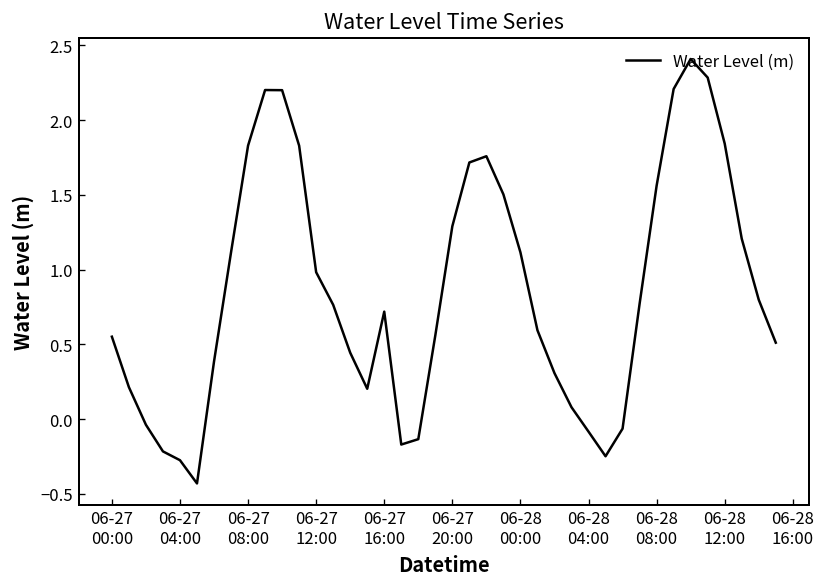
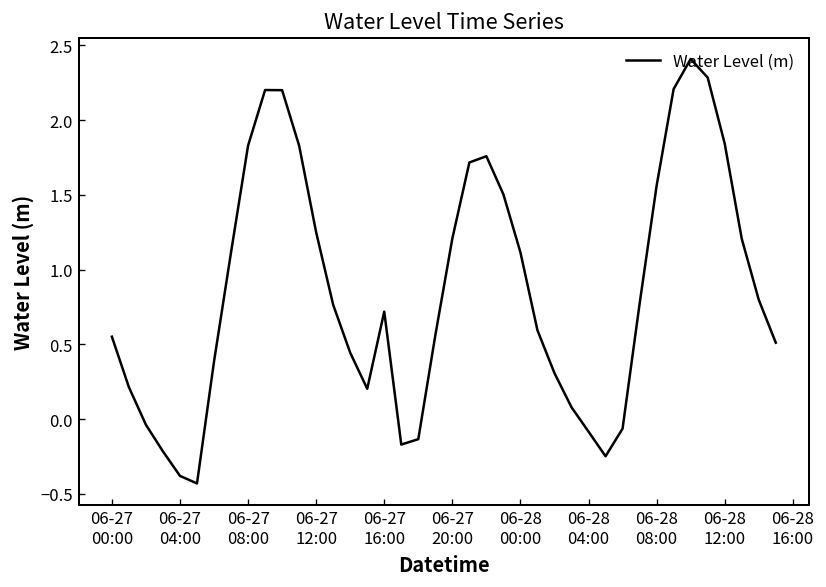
  {
    "06-27 00:00": 0.55,
-   "06-27 04:00": -0.27,
+   "06-27 04:00": -0.38,
    "06-27 08:00": 1.83,
-   "06-27 12:00": 0.98,
+   "06-27 12:00": 1.25,
    "06-27 16:00": 0.72,
-   "06-27 20:00": 1.29,
+   "06-27 20:00": 1.21,
    "06-28 00:00": 1.12,
    "06-28 04:00": -0.08,
    "06-28 08:00": 1.56,
    "06-28 12:00": 1.84
  }
